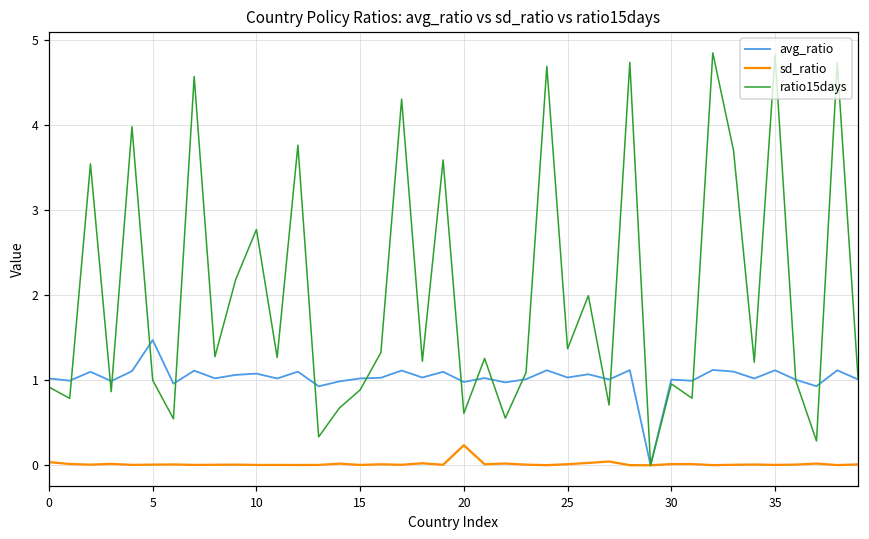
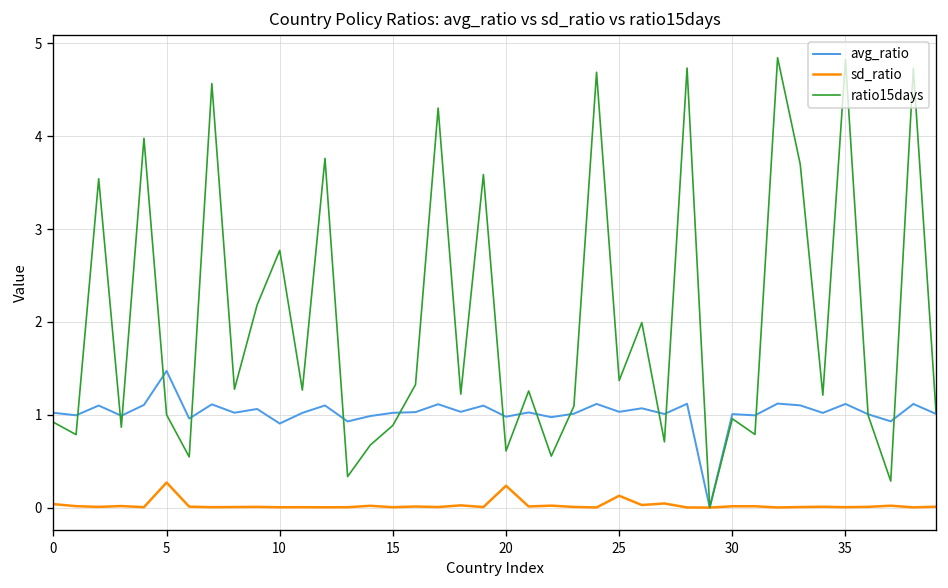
  {
    "avg_ratio": {
      "0": 1.0,
      "5": 1.5,
-     "10": 1.1,
+     "10": 0.9,
      "15": 1.0,
      "20": 1.0,
      "25": 1.0,
      "30": 1.0,
      "35": 1.1
    },
    "sd_ratio": {
      "0": 0.0,
-     "5": 0.0,
+     "5": 0.3,
      "10": 0.0,
      "15": 0.0,
      "20": 0.2,
-     "25": 0.0,
+     "25": 0.1,
      "30": 0.0,
      "35": 0.0
    },
    "ratio15days": {
      "0": 0.9,
      "5": 1.0,
      "10": 2.8,
      "15": 0.9,
      "20": 0.6,
      "25": 1.4,
      "30": 1.0
    }
  }
